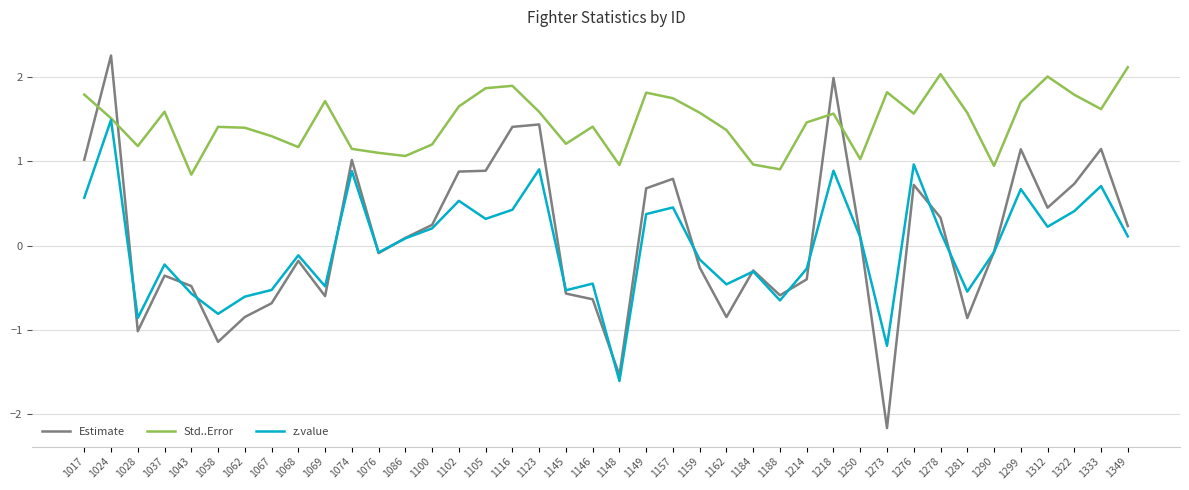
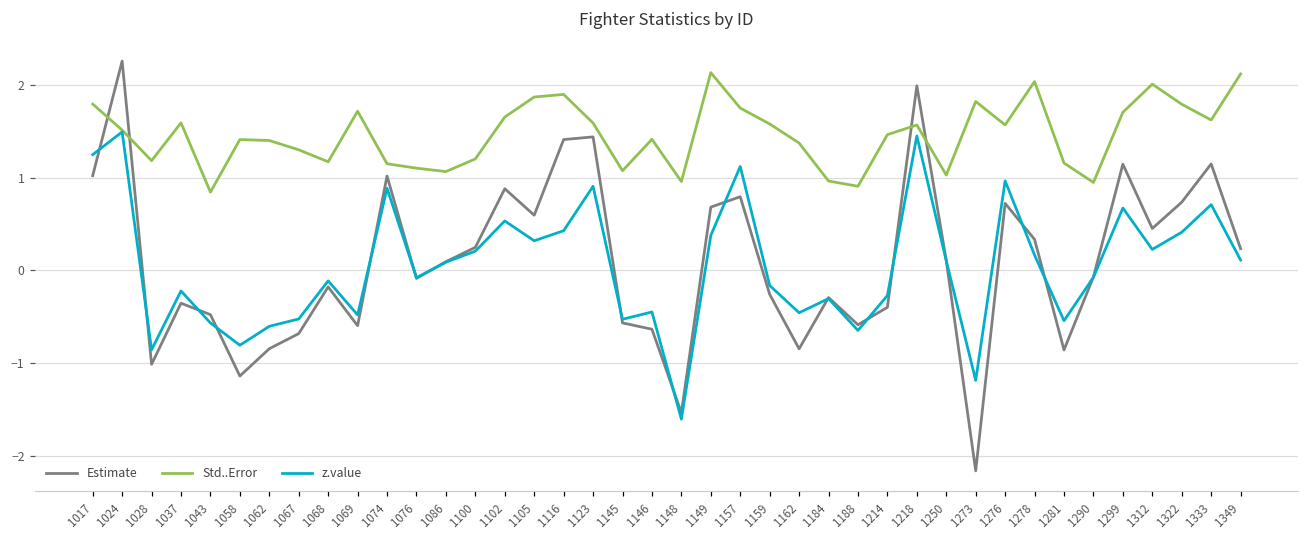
  {
    "Estimate": {
      "1017": 1.0,
      "1024": 2.3,
      "1028": -1.0,
      "1037": -0.4,
      "1043": -0.5,
      "1058": -1.1,
      "1062": -0.8,
      "1067": -0.7,
      "1068": -0.2,
      "1069": -0.6,
      "1074": 1.0,
      "1100": 0.2,
      "1102": 0.9,
-     "1105": 0.9,
+     "1105": 0.6,
      "1116": 1.4,
      "1123": 1.4,
      "1145": -0.6,
      "1146": -0.6,
      "1148": -1.5,
      "1149": 0.7,
      "1157": 0.8,
      "1159": -0.3,
      "1162": -0.8,
      "1188": -0.6,
      "1214": -0.4,
      "1218": 2.0,
      "1273": -2.2,
      "1276": 0.7,
      "1278": 0.3,
      "1281": -0.9,
      "1299": 1.1,
      "1312": 0.5,
      "1322": 0.7,
      "1333": 1.1,
      "1349": 0.2
    },
    "Std..Error": {
      "1017": 1.8,
      "1028": 1.2,
      "1037": 1.6,
      "1043": 0.8,
      "1058": 1.4,
      "1062": 1.4,
      "1067": 1.3,
      "1068": 1.2,
      "1069": 1.7,
      "1074": 1.1,
      "1076": 1.1,
      "1086": 1.1,
      "1100": 1.2,
      "1102": 1.7,
      "1105": 1.9,
      "1116": 1.9,
      "1123": 1.6,
-     "1145": 1.2,
+     "1145": 1.1,
      "1146": 1.4,
      "1148": 1.0,
-     "1149": 1.8,
+     "1149": 2.1,
      "1157": 1.7,
      "1159": 1.6,
      "1162": 1.4,
      "1184": 1.0,
      "1188": 0.9,
      "1214": 1.5,
      "1218": 1.6,
      "1250": 1.0,
      "1273": 1.8,
      "1276": 1.6,
      "1278": 2.0,
-     "1281": 1.6,
+     "1281": 1.2,
      "1290": 0.9,
      "1299": 1.7,
      "1312": 2.0,
      "1322": 1.8,
      "1333": 1.6,
      "1349": 2.1
    },
    "z.value": {
-     "1017": 0.6,
+     "1017": 1.2,
      "1028": -0.9,
      "1037": -0.2,
      "1043": -0.6,
      "1058": -0.8,
      "1062": -0.6,
      "1067": -0.5,
      "1068": -0.1,
      "1069": -0.5,
      "1074": 0.9,
      "1100": 0.2,
      "1102": 0.5,
      "1105": 0.3,
      "1116": 0.4,
      "1123": 0.9,
      "1145": -0.5,
      "1146": -0.5,
      "1148": -1.6,
      "1149": 0.4,
-     "1157": 0.5,
+     "1157": 1.1,
      "1159": -0.2,
      "1162": -0.5,
      "1188": -0.7,
      "1214": -0.3,
-     "1218": 0.9,
+     "1218": 1.4,
      "1273": -1.2,
      "1276": 1.0,
      "1278": 0.2,
      "1281": -0.5,
      "1299": 0.7,
      "1312": 0.2,
      "1322": 0.4,
      "1333": 0.7,
      "1349": 0.1
    }
  }
